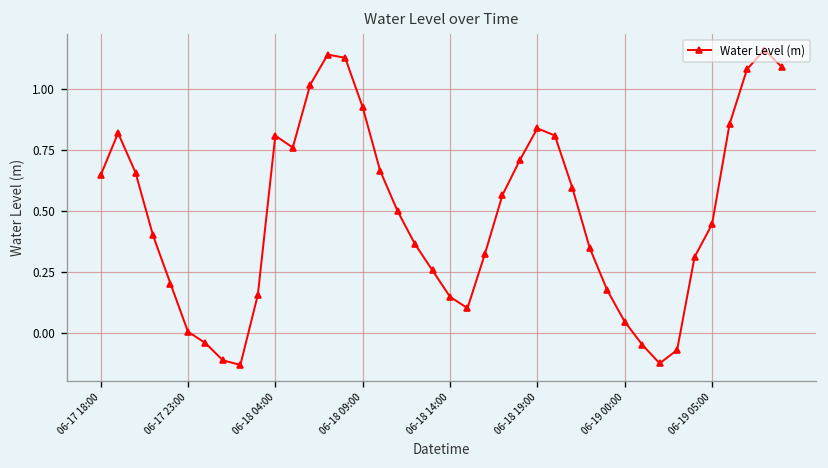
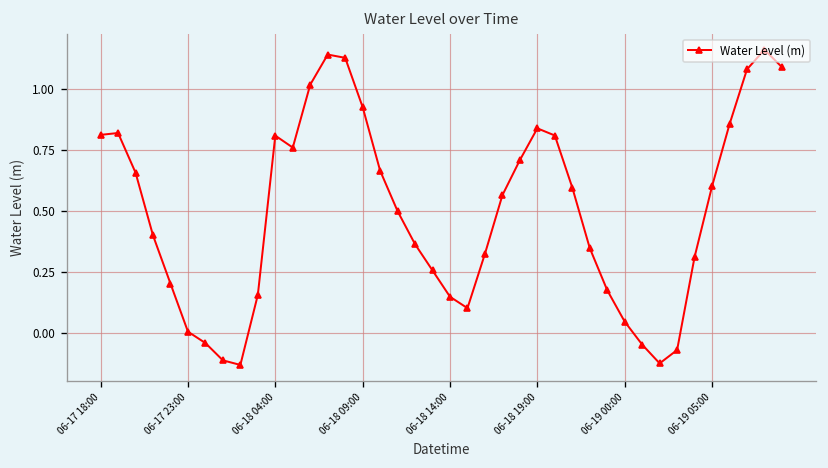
  {
-   "06-17 18:00": 0.65,
+   "06-17 18:00": 0.81,
    "06-17 23:00": 0.01,
    "06-18 04:00": 0.81,
    "06-18 09:00": 0.93,
    "06-18 14:00": 0.15,
    "06-18 19:00": 0.84,
    "06-19 00:00": 0.05,
-   "06-19 05:00": 0.45
+   "06-19 05:00": 0.60
  }
